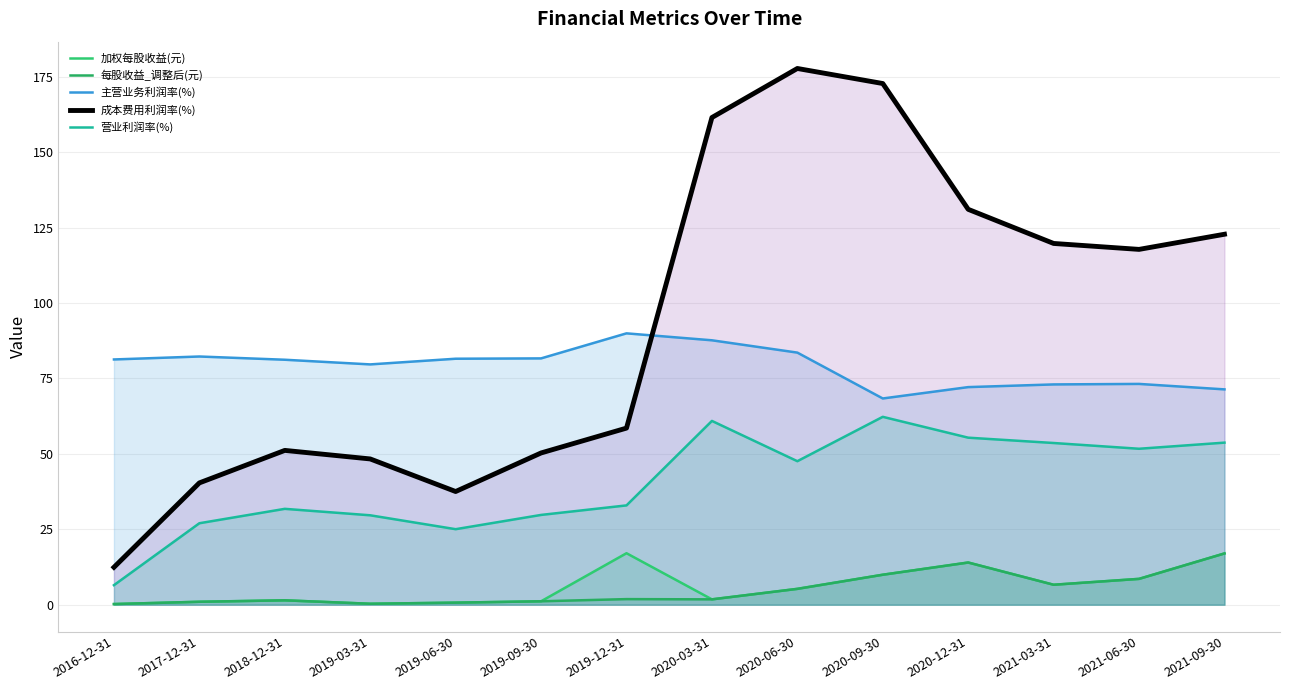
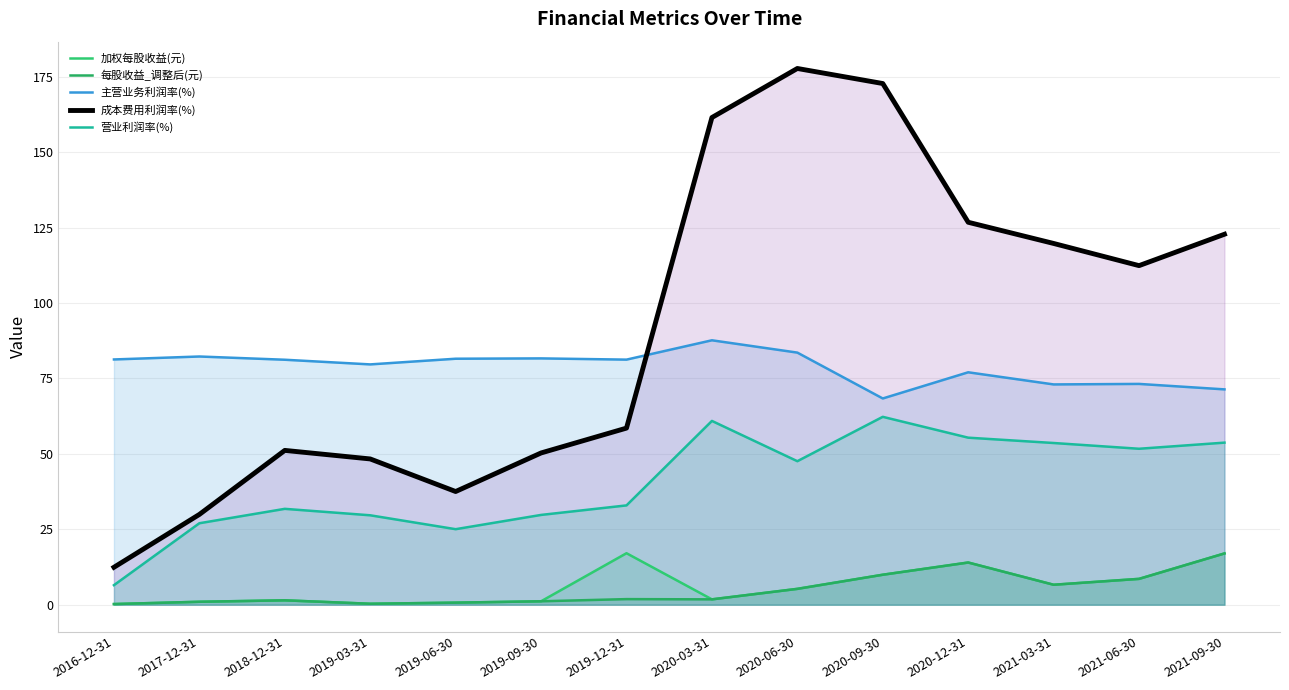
  {
    "主营业务利润率(%)": {
      "2016-12-31": 81,
      "2017-12-31": 82,
      "2018-12-31": 81,
      "2019-03-31": 80,
      "2019-06-30": 82,
      "2019-09-30": 82,
-     "2019-12-31": 90,
+     "2019-12-31": 81,
      "2020-03-31": 88,
      "2020-06-30": 84,
      "2020-09-30": 68,
-     "2020-12-31": 72,
+     "2020-12-31": 77,
      "2021-03-31": 73,
      "2021-06-30": 73,
      "2021-09-30": 71
    },
    "成本费用利润率(%)": {
      "2016-12-31": 12,
-     "2017-12-31": 40,
+     "2017-12-31": 30,
      "2018-12-31": 51,
      "2019-03-31": 48,
      "2019-06-30": 38,
      "2019-09-30": 50,
      "2019-12-31": 59,
      "2020-03-31": 161,
      "2020-06-30": 178,
      "2020-09-30": 173,
-     "2020-12-31": 131,
+     "2020-12-31": 127,
      "2021-03-31": 120,
-     "2021-06-30": 118,
+     "2021-06-30": 112,
      "2021-09-30": 123
    }
  }
